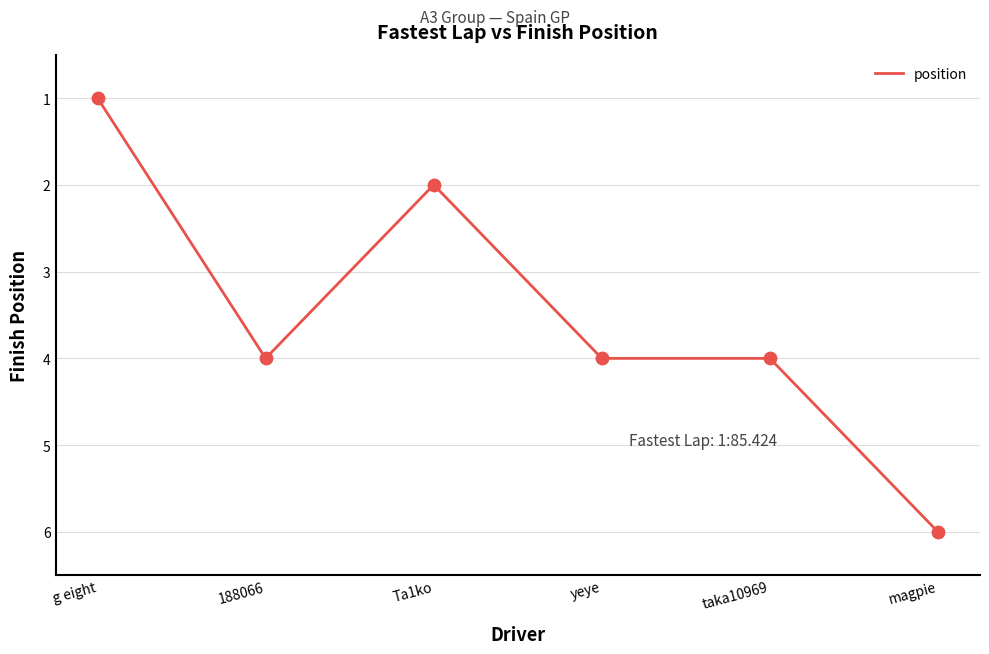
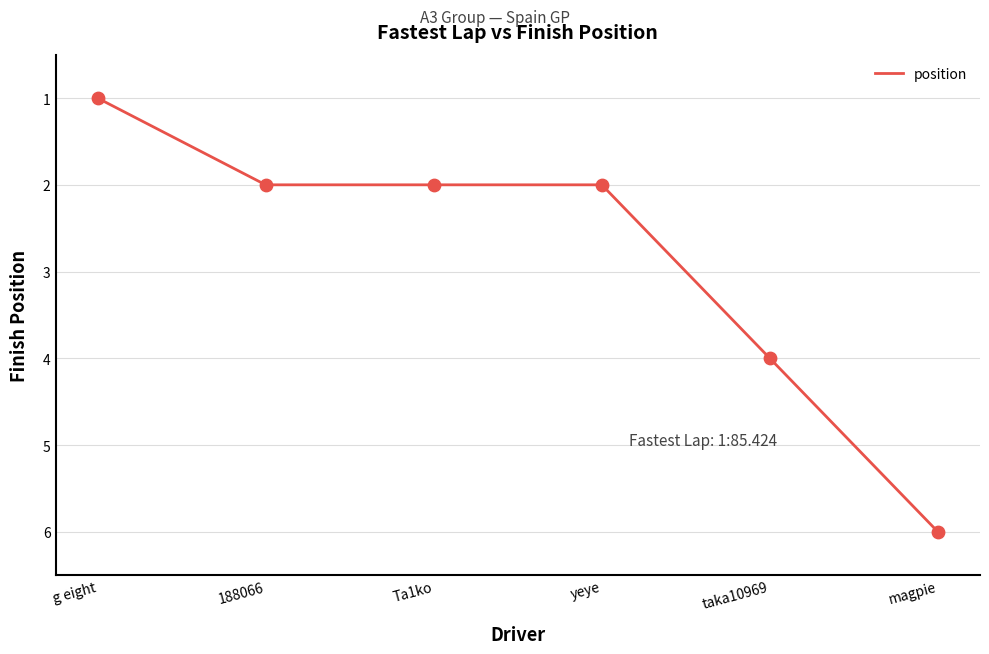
  {
    "g eight": 1,
-   "188066": 4,
+   "188066": 2,
    "Ta1ko": 2,
-   "yeye": 4,
+   "yeye": 2,
    "taka10969": 4,
    "magpie": 6
  }
